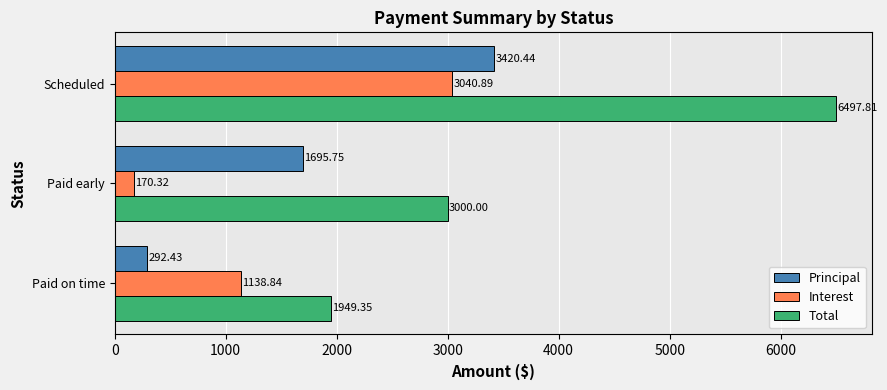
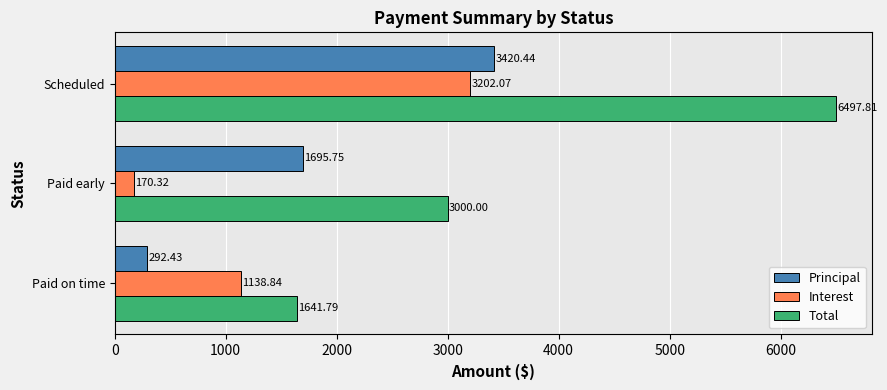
  {
    "Principal": {
      "Scheduled": 3420.44,
      "Paid early": 1695.75,
      "Paid on time": 292.43
    },
    "Interest": {
-     "Scheduled": 3040.89,
+     "Scheduled": 3202.07,
      "Paid early": 170.32,
      "Paid on time": 1138.84
    },
    "Total": {
      "Scheduled": 6497.81,
      "Paid early": 3000.00,
-     "Paid on time": 1949.35
+     "Paid on time": 1641.79
    }
  }
